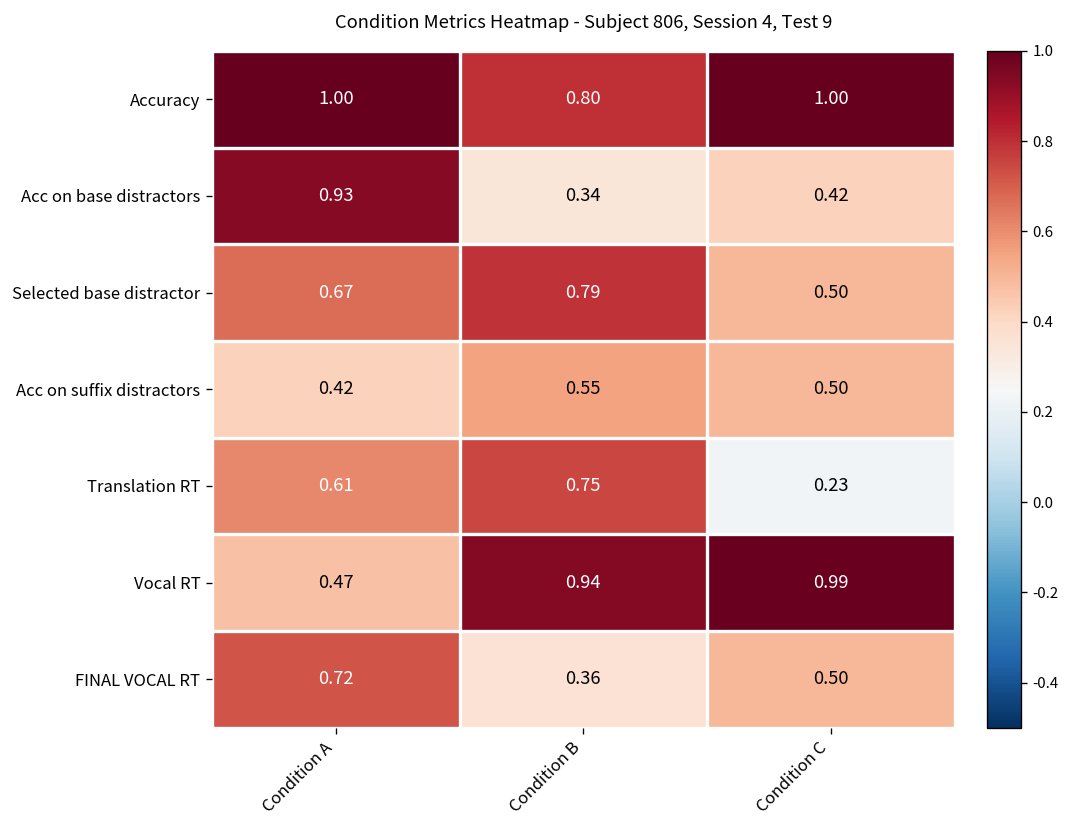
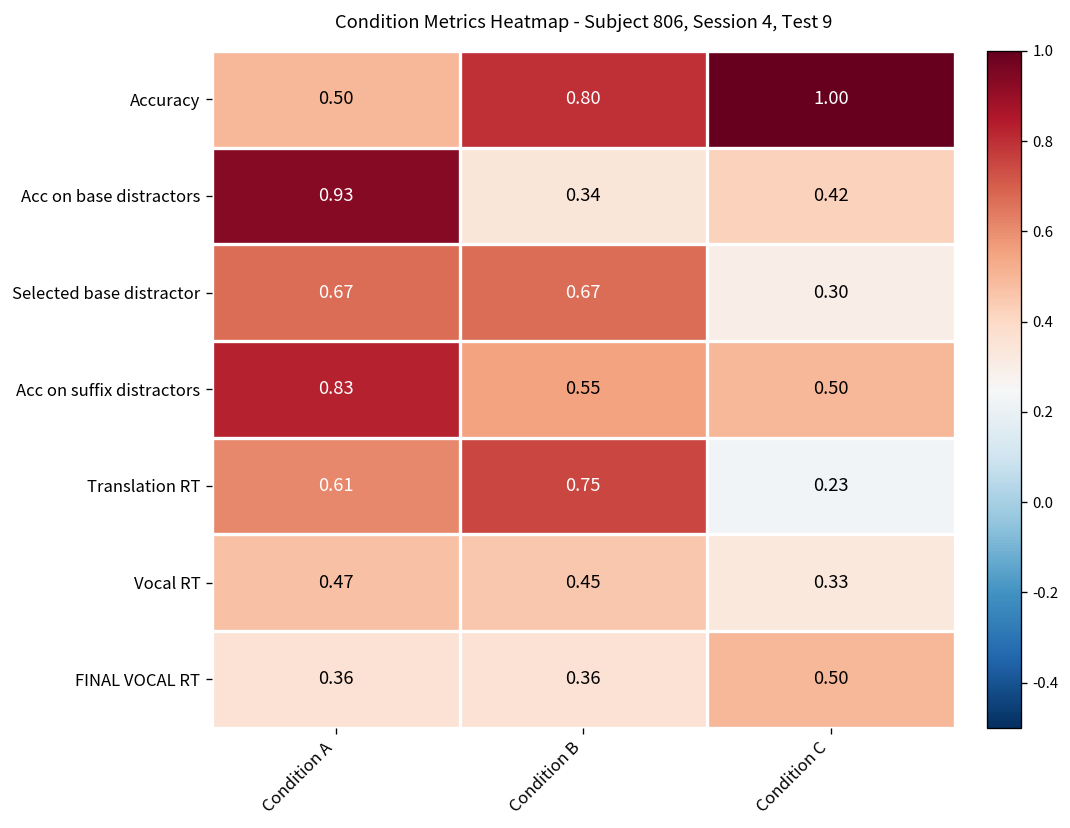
  {
    "Accuracy": {
-     "Condition A": 1.00,
+     "Condition A": 0.50,
      "Condition B": 0.80,
      "Condition C": 1.00
    },
    "Acc on base distractors": {
      "Condition A": 0.93,
      "Condition B": 0.34,
      "Condition C": 0.42
    },
    "Selected base distractor": {
      "Condition A": 0.67,
-     "Condition B": 0.79,
-     "Condition C": 0.50
+     "Condition B": 0.67,
+     "Condition C": 0.30
    },
    "Acc on suffix distractors": {
-     "Condition A": 0.42,
+     "Condition A": 0.83,
      "Condition B": 0.55,
      "Condition C": 0.50
    },
    "Translation RT": {
      "Condition A": 0.61,
      "Condition B": 0.75,
      "Condition C": 0.23
    },
    "Vocal RT": {
      "Condition A": 0.47,
-     "Condition B": 0.94,
-     "Condition C": 0.99
+     "Condition B": 0.45,
+     "Condition C": 0.33
    },
    "FINAL VOCAL RT": {
-     "Condition A": 0.72,
+     "Condition A": 0.36,
      "Condition B": 0.36,
      "Condition C": 0.50
    }
  }
